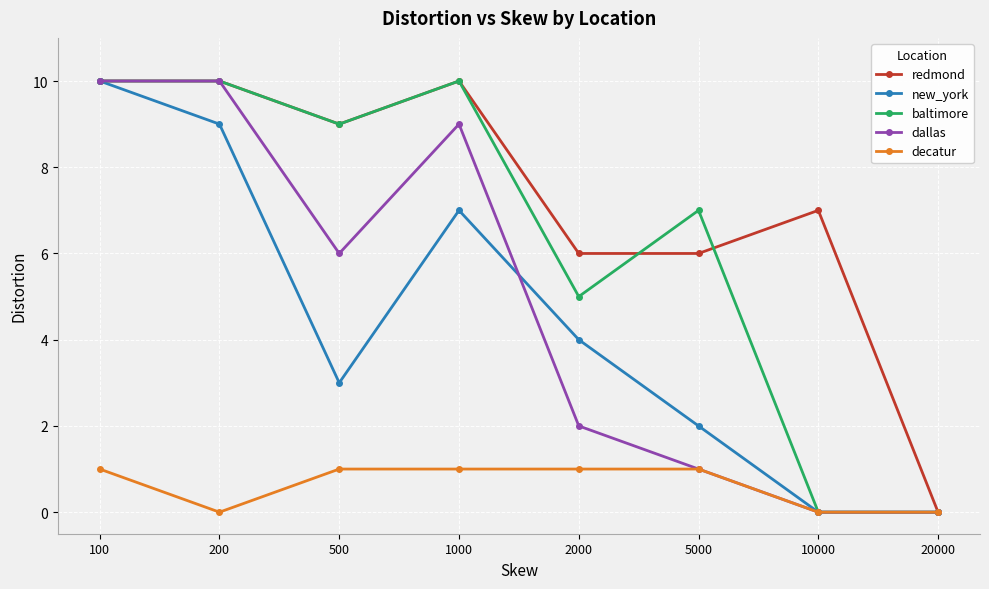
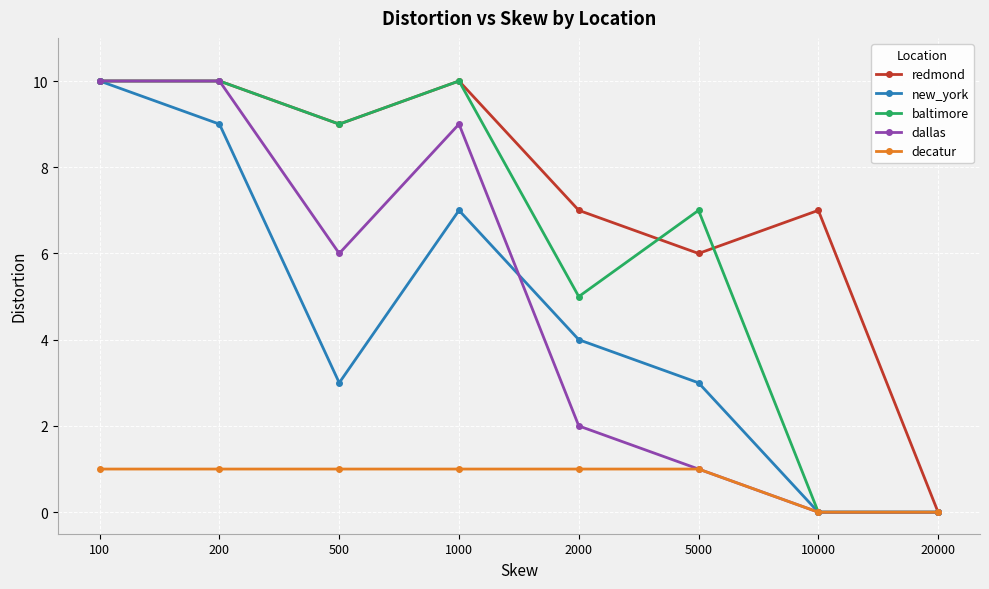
  {
    "redmond": {
-     "2000": 6,
+     "2000": 7,
      "5000": 6,
      "10000": 7
    },
    "new_york": {
      "200": 9,
      "500": 3,
      "1000": 7,
      "2000": 4,
-     "5000": 2
+     "5000": 3
    },
    "baltimore": {
      "2000": 5,
      "5000": 7
    },
    "dallas": {
      "500": 6,
      "1000": 9,
      "2000": 2
    },
    "decatur": {
      "100": 1,
-     "200": 0,
+     "200": 1,
      "500": 1,
      "1000": 1,
      "2000": 1
    }
  }
